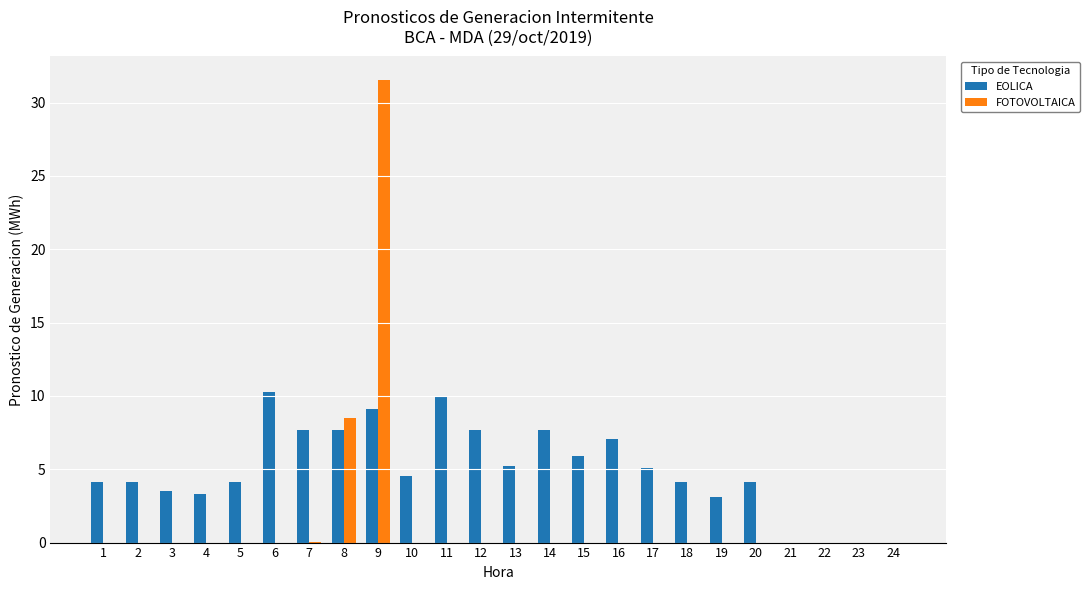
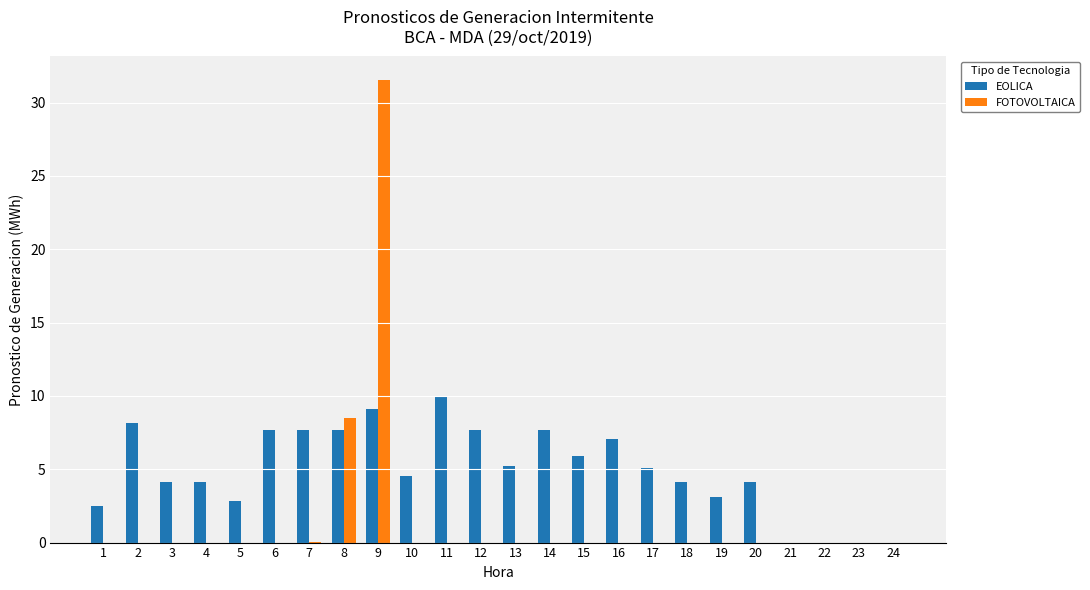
  {
    "EOLICA": {
-     "1": 4.2,
-     "2": 4.2,
-     "3": 3.6,
-     "4": 3.3,
-     "5": 4.2,
-     "6": 10.3,
+     "1": 2.5,
+     "2": 8.1,
+     "3": 4.2,
+     "4": 4.2,
+     "5": 2.9,
+     "6": 7.7,
      "7": 7.7,
      "8": 7.7,
      "9": 9.1,
      "10": 4.5,
      "11": 10.0,
      "12": 7.7,
      "13": 5.2,
      "14": 7.7,
      "15": 5.9,
      "16": 7.1,
      "17": 5.1,
      "18": 4.2,
      "19": 3.1,
      "20": 4.2,
      "21": 0.0,
      "22": 0.0,
      "23": 0.0,
      "24": 0.0
    },
    "FOTOVOLTAICA": {
      "1": 0.0,
      "2": 0.0,
      "3": 0.0,
      "4": 0.0,
      "5": 0.0,
      "6": 0.0,
      "8": 8.5,
      "9": 31.6,
      "10": 0.0,
      "11": 0.0,
      "12": 0.0,
      "13": 0.0,
      "14": 0.0,
      "15": 0.0,
      "16": 0.0,
      "17": 0.0,
      "18": 0.0,
      "19": 0.0,
      "20": 0.0,
      "21": 0.0,
      "22": 0.0,
      "23": 0.0,
      "24": 0.0
    }
  }
